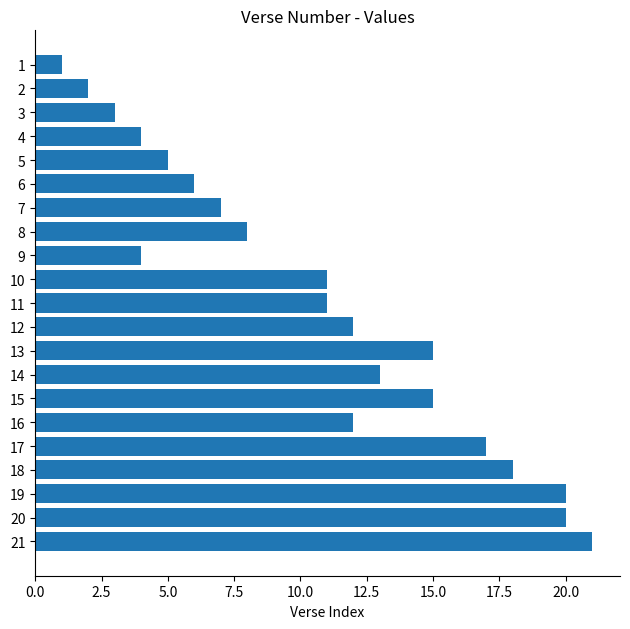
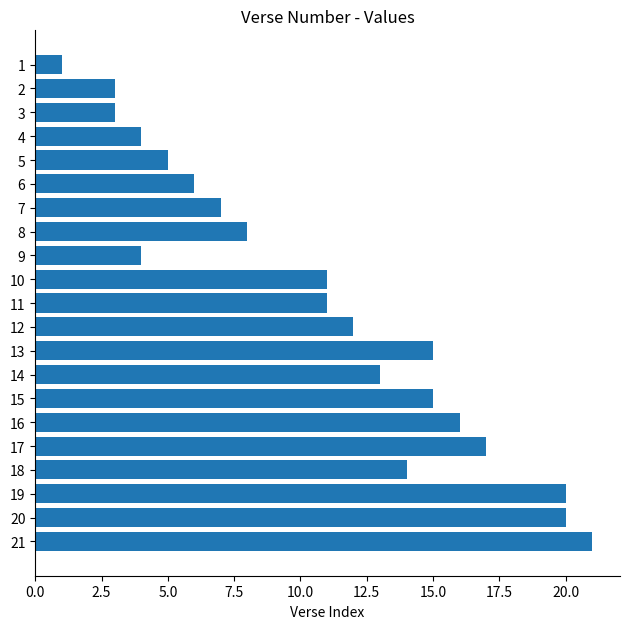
  {
    "1": 1,
-   "2": 2,
+   "2": 3,
    "3": 3,
    "4": 4,
    "5": 5,
    "6": 6,
    "7": 7,
    "8": 8,
    "9": 4,
    "10": 11,
    "11": 11,
    "12": 12,
    "13": 15,
    "14": 13,
    "15": 15,
-   "16": 12,
+   "16": 16,
    "17": 17,
-   "18": 18,
+   "18": 14,
    "19": 20,
    "20": 20,
    "21": 21
  }
